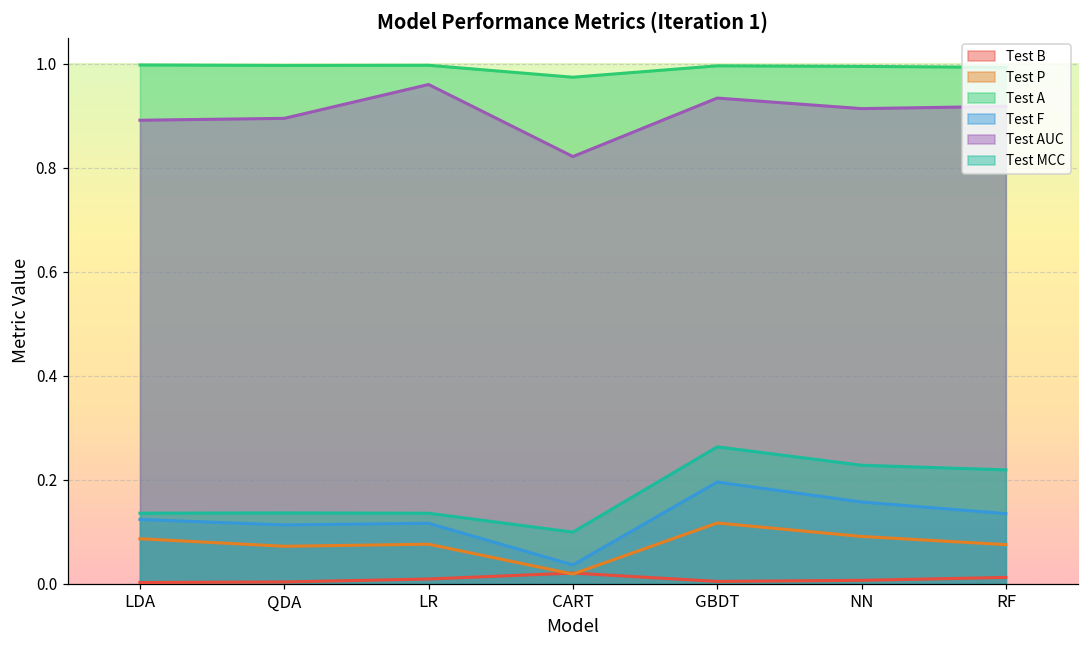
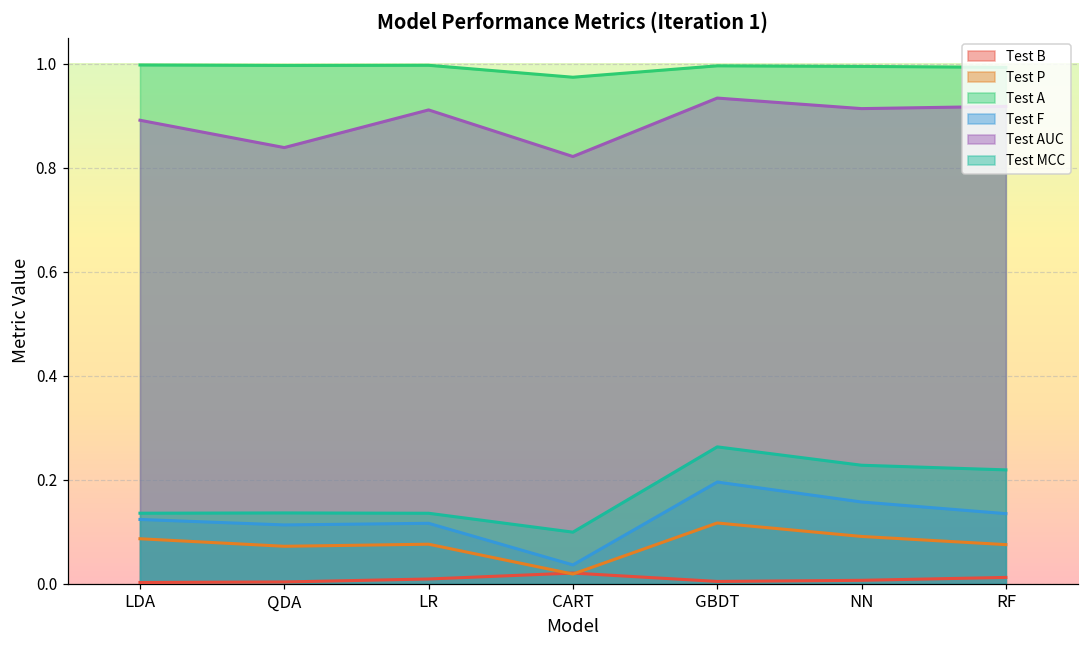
  {
    "Test AUC": {
      "LDA": 0.89,
-     "QDA": 0.89,
-     "LR": 0.96,
+     "QDA": 0.84,
+     "LR": 0.91,
      "CART": 0.82,
      "GBDT": 0.93,
      "NN": 0.91
    }
  }
